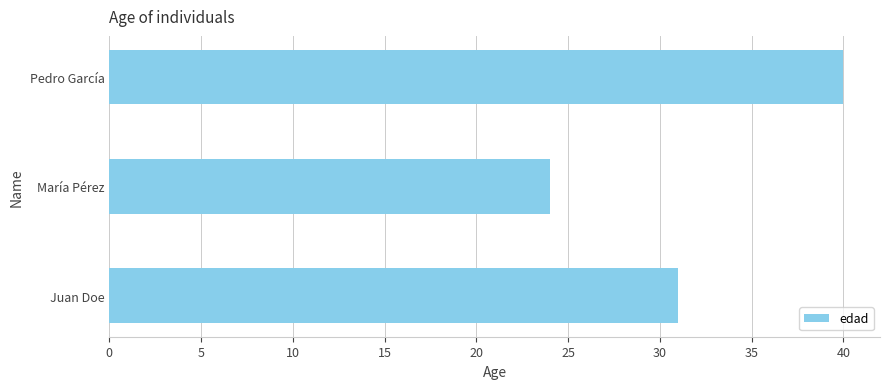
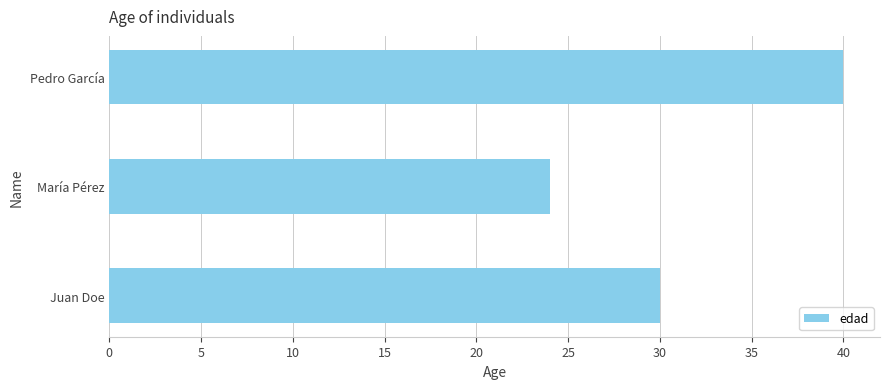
  {
    "Pedro García": 40,
    "María Pérez": 24,
-   "Juan Doe": 31
+   "Juan Doe": 30
  }
